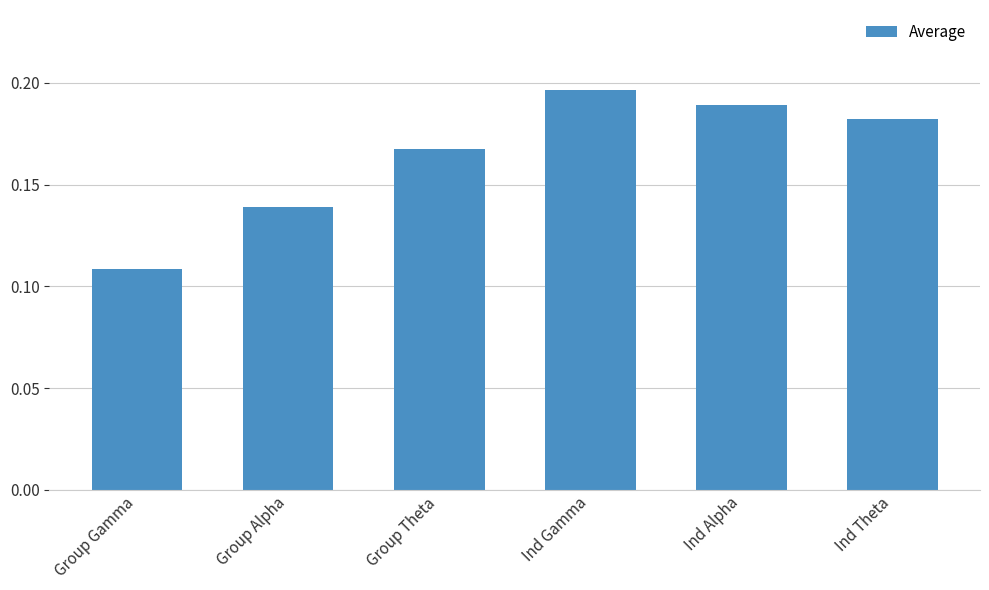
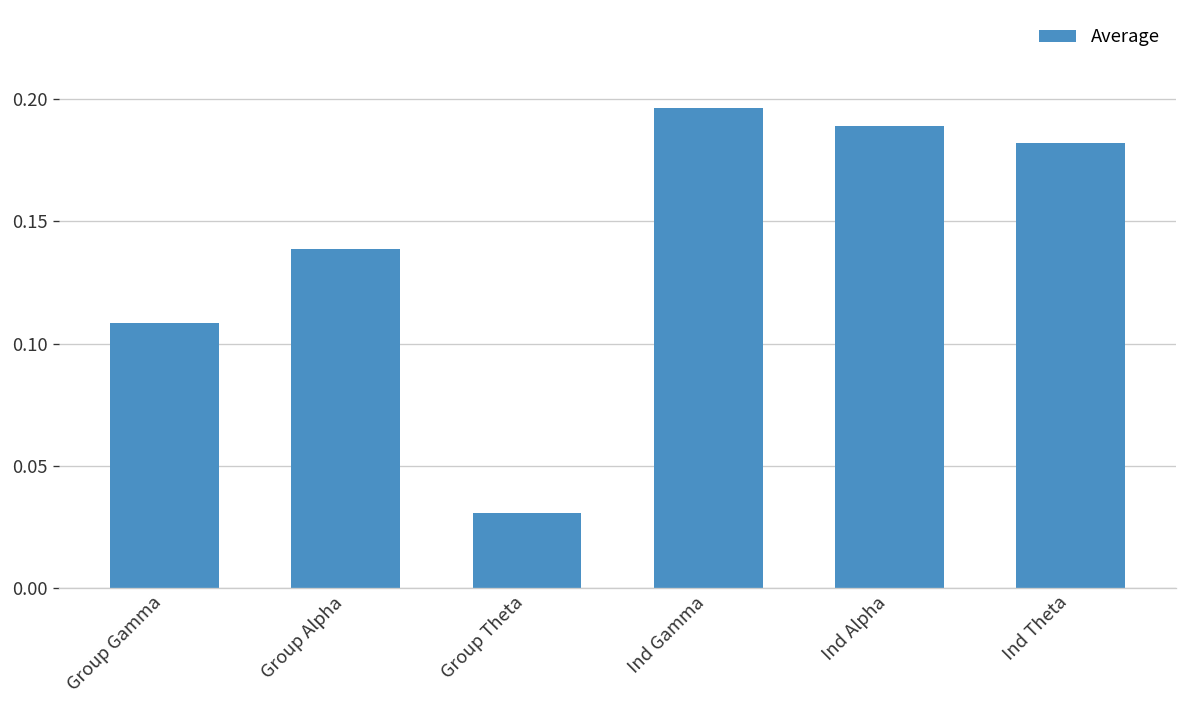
  {
    "Group Gamma": 0.108,
    "Group Alpha": 0.139,
-   "Group Theta": 0.167,
+   "Group Theta": 0.031,
    "Ind Gamma": 0.196,
    "Ind Alpha": 0.189,
    "Ind Theta": 0.182
  }
